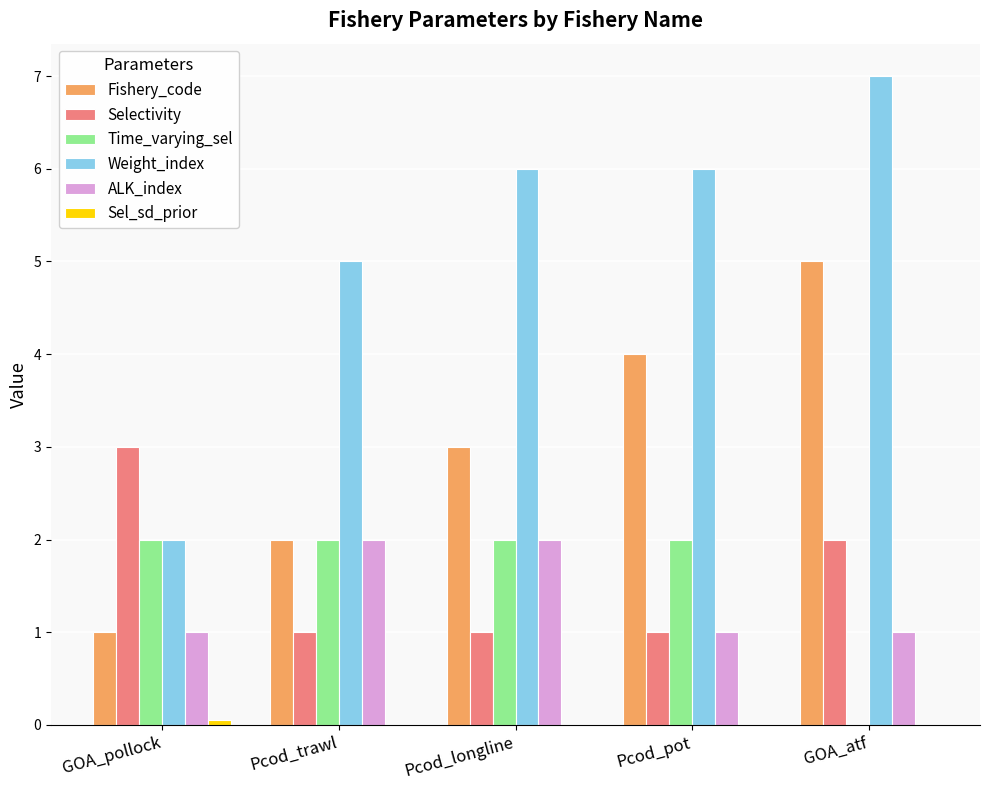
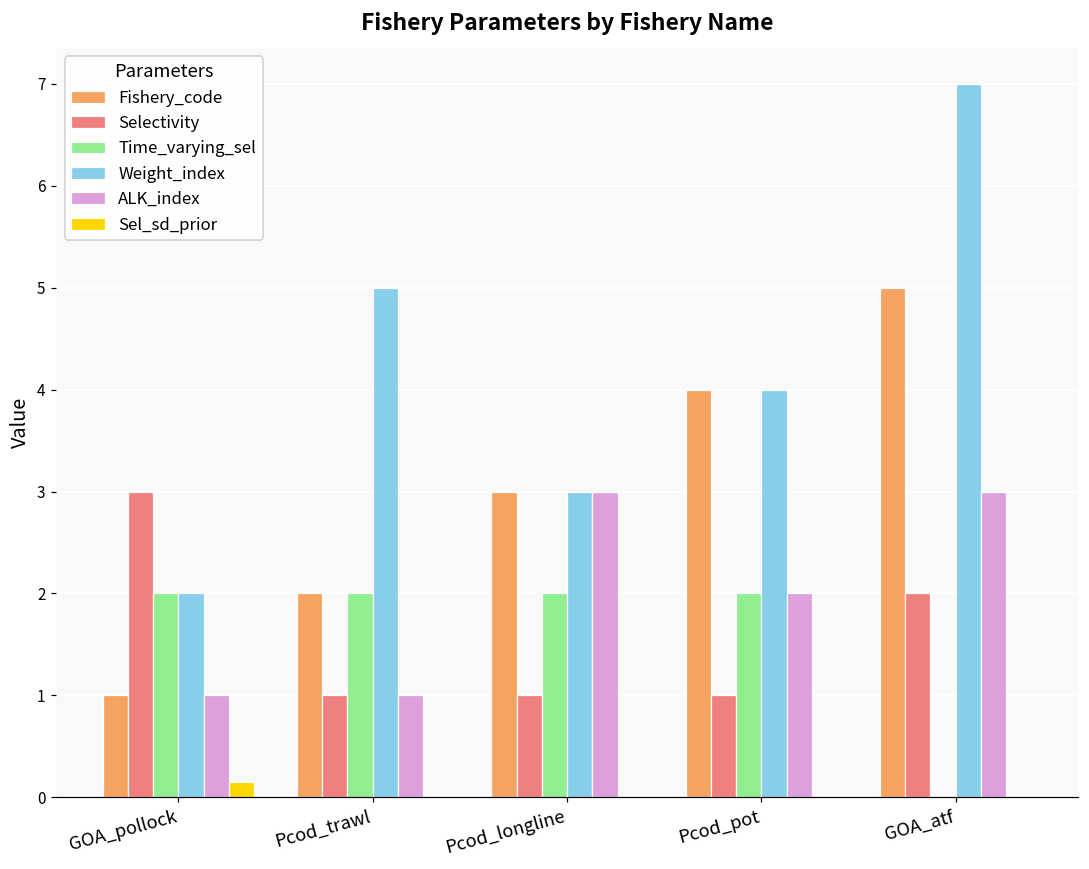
  {
    "Time_varying_sel": {
      "GOA_pollock": 2.0,
      "Pcod_trawl": 2.0,
      "Pcod_longline": 2.0,
      "Pcod_pot": 2.0,
      "GOA_atf": 0.0
    },
    "Weight_index": {
      "GOA_pollock": 2,
      "Pcod_trawl": 5,
-     "Pcod_longline": 6,
-     "Pcod_pot": 6,
+     "Pcod_longline": 3,
+     "Pcod_pot": 4,
      "GOA_atf": 7
    },
    "ALK_index": {
      "GOA_pollock": 1,
-     "Pcod_trawl": 2,
-     "Pcod_longline": 2,
-     "Pcod_pot": 1,
-     "GOA_atf": 1
+     "Pcod_trawl": 1,
+     "Pcod_longline": 3,
+     "Pcod_pot": 2,
+     "GOA_atf": 3
    },
    "Sel_sd_prior": {
-     "GOA_pollock": 0.1,
+     "GOA_pollock": 0.2,
      "Pcod_trawl": 0.0,
      "Pcod_longline": 0.0,
      "Pcod_pot": 0.0,
      "GOA_atf": 0.0
    }
  }
